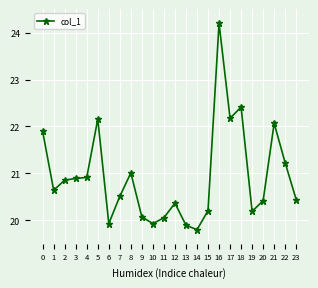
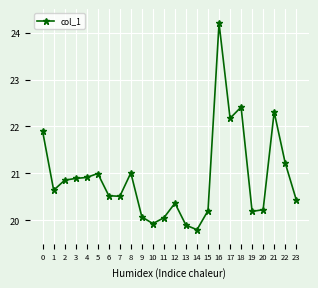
  {
    "0": 21.9,
    "1": 20.6,
    "2": 20.9,
    "3": 20.9,
    "4": 20.9,
-   "5": 22.2,
-   "6": 19.9,
+   "5": 21.0,
+   "6": 20.5,
    "7": 20.5,
    "8": 21.0,
    "9": 20.1,
    "10": 19.9,
    "11": 20.1,
    "12": 20.4,
    "13": 19.9,
    "14": 19.8,
    "15": 20.2,
    "16": 24.2,
    "17": 22.2,
    "18": 22.4,
    "19": 20.2,
-   "20": 20.4,
-   "21": 22.1,
+   "20": 20.2,
+   "21": 22.3,
    "22": 21.2,
    "23": 20.4
  }
